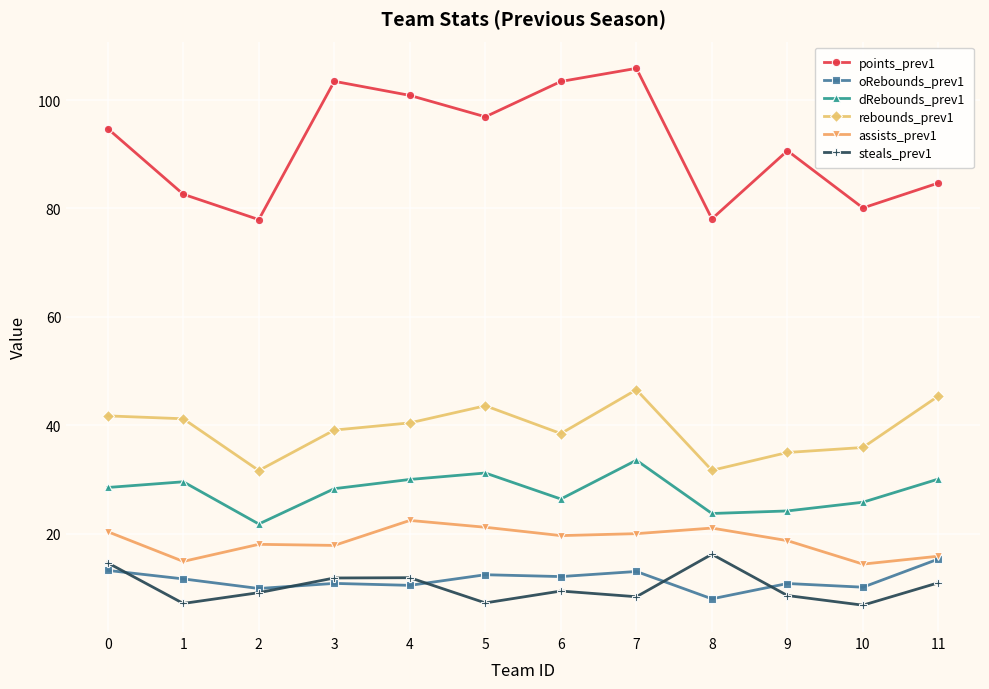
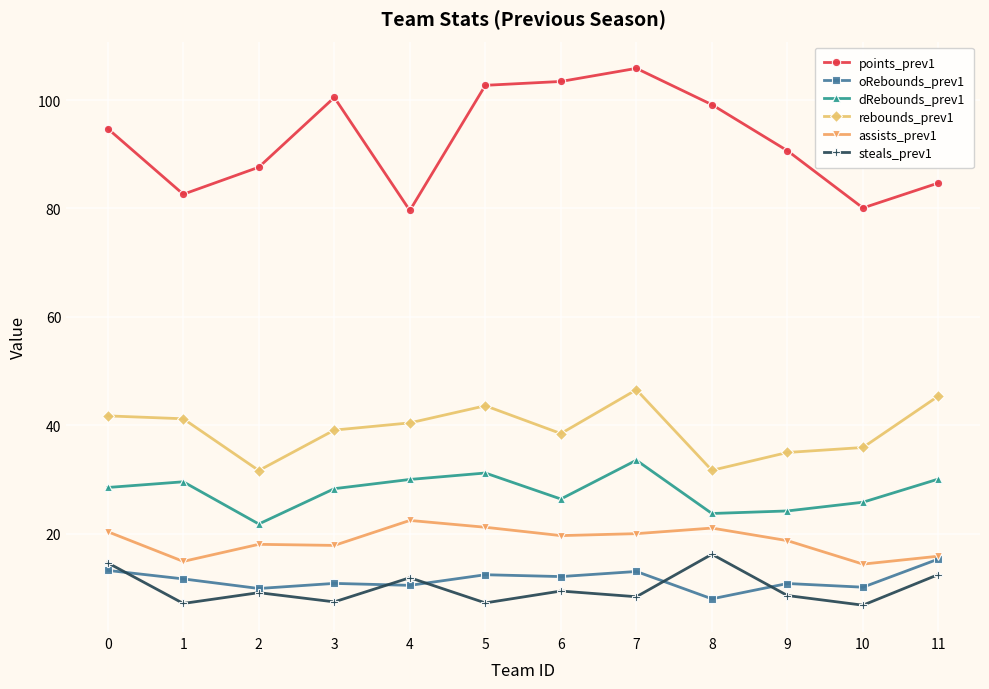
  {
    "points_prev1": {
      "0": 95,
      "1": 83,
-     "2": 78,
-     "3": 103,
-     "4": 101,
-     "5": 97,
+     "2": 88,
+     "3": 100,
+     "4": 80,
+     "5": 103,
      "6": 103,
      "7": 106,
-     "8": 78,
+     "8": 99,
      "9": 91,
      "10": 80,
      "11": 85
    },
    "steals_prev1": {
      "0": 15,
      "1": 7,
      "2": 9,
-     "3": 12,
+     "3": 7,
      "4": 12,
      "5": 7,
      "6": 9,
      "7": 8,
      "8": 16,
      "9": 9,
      "10": 7,
-     "11": 11
+     "11": 12
    }
  }
